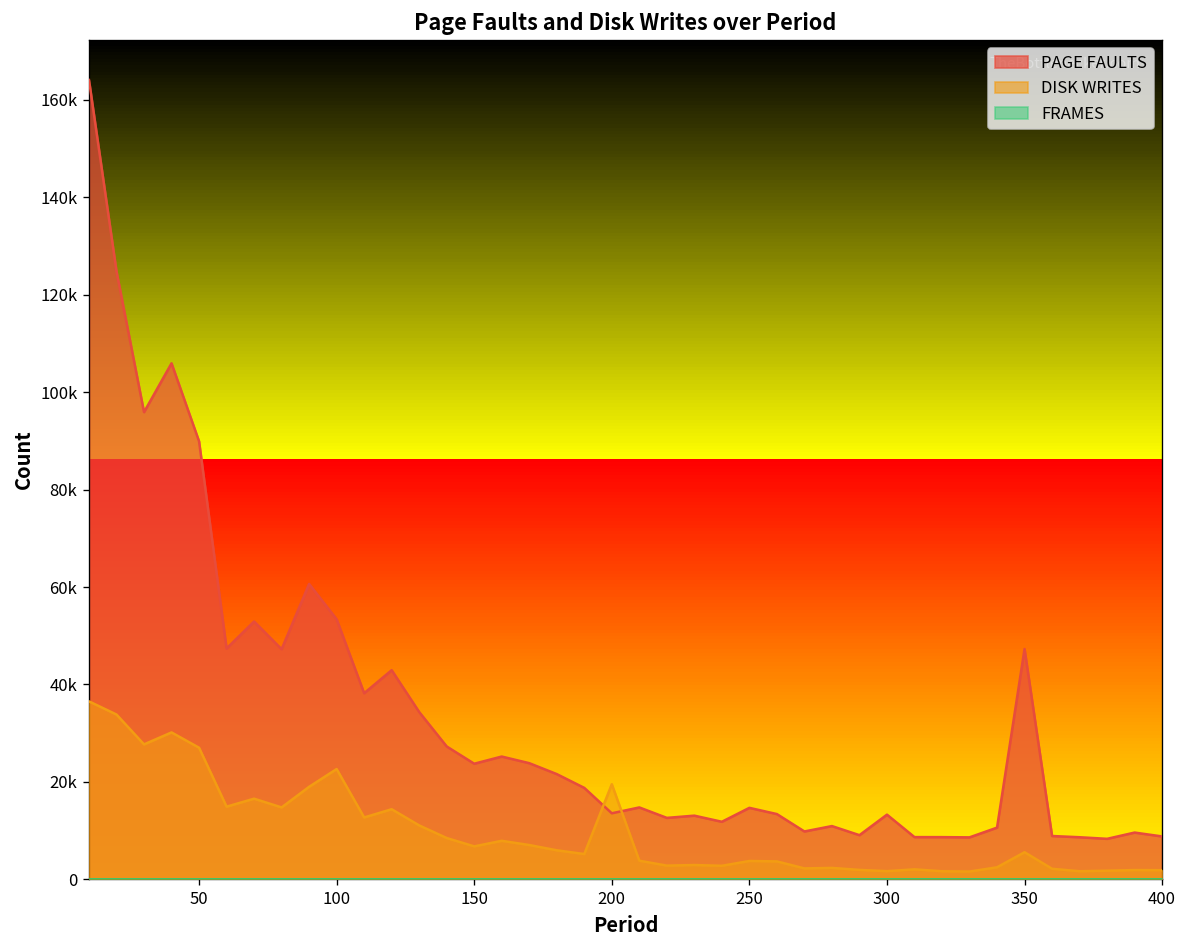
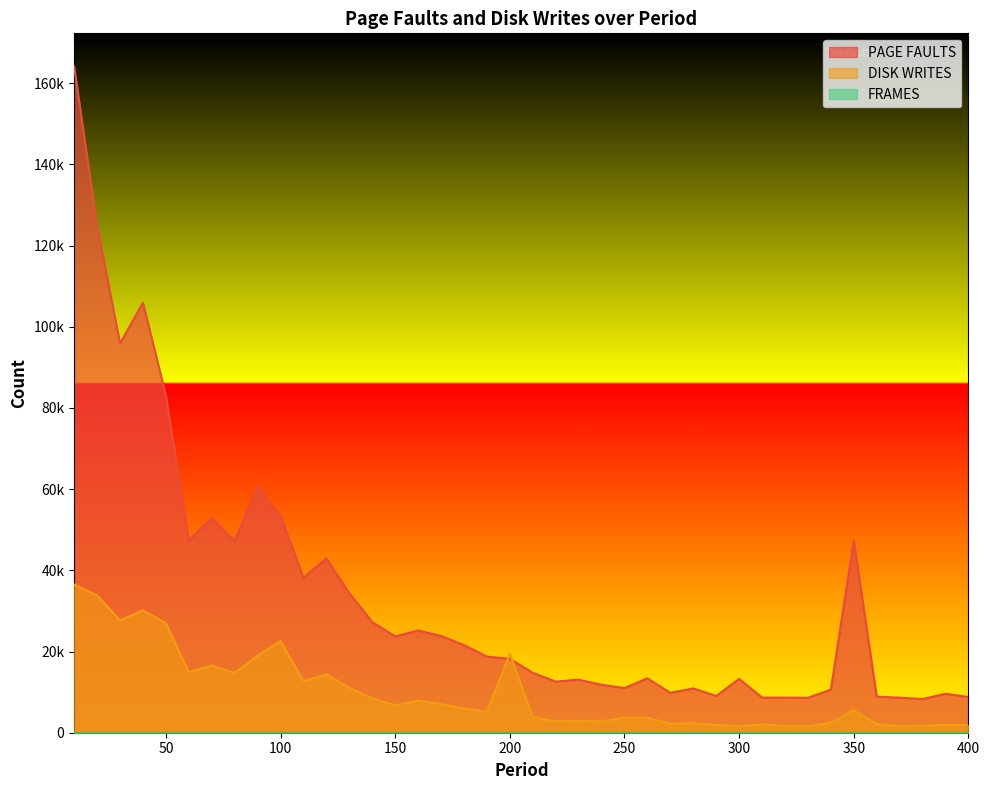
  {
    "PAGE FAULTS": {
-     "50": 90000,
+     "50": 83000,
      "100": 53000,
      "150": 24000,
-     "200": 14000,
-     "250": 15000,
+     "200": 18000,
+     "250": 11000,
      "300": 13000,
      "350": 47000,
      "400": 9000
    },
    "DISK WRITES": {
      "50": 27000,
      "100": 23000,
      "150": 7000,
      "200": 20000,
      "250": 4000,
      "300": 2000,
      "350": 6000,
      "400": 2000
    },
    "FRAMES": {
      "50": 0,
      "100": 0,
      "150": 0,
      "200": 0,
      "250": 0,
      "300": 0,
      "350": 0,
      "400": 0
    }
  }
